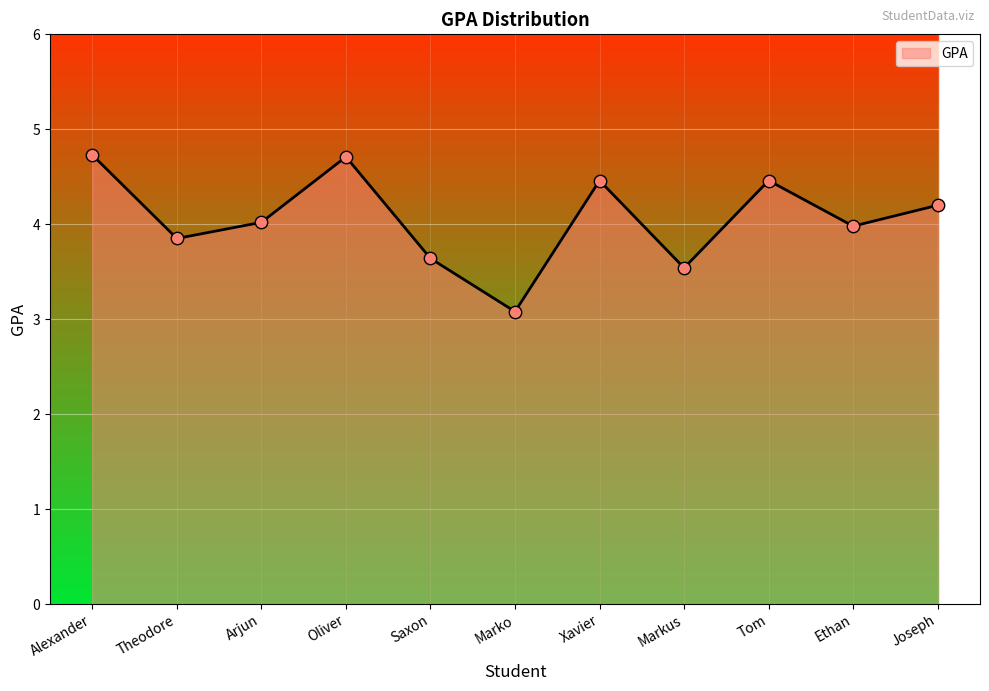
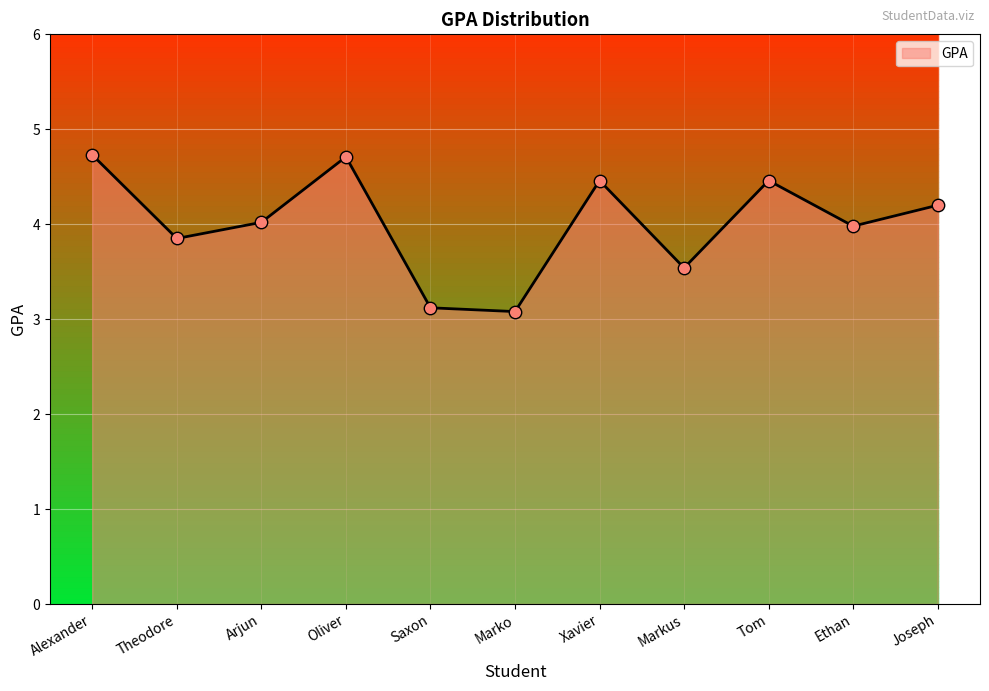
  {
    "Alexander": 4.7,
    "Theodore": 3.9,
    "Arjun": 4.0,
    "Oliver": 4.7,
-   "Saxon": 3.6,
+   "Saxon": 3.1,
    "Marko": 3.1,
    "Xavier": 4.5,
    "Markus": 3.5,
    "Tom": 4.5,
    "Ethan": 4.0,
    "Joseph": 4.2
  }
